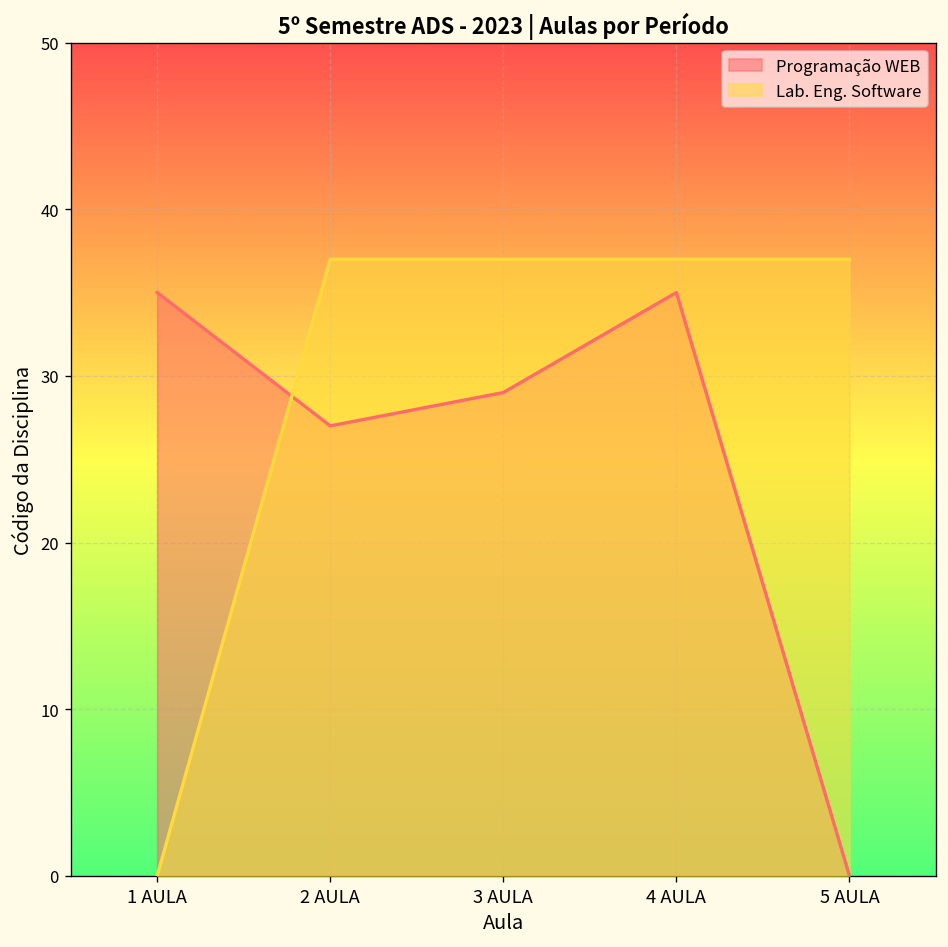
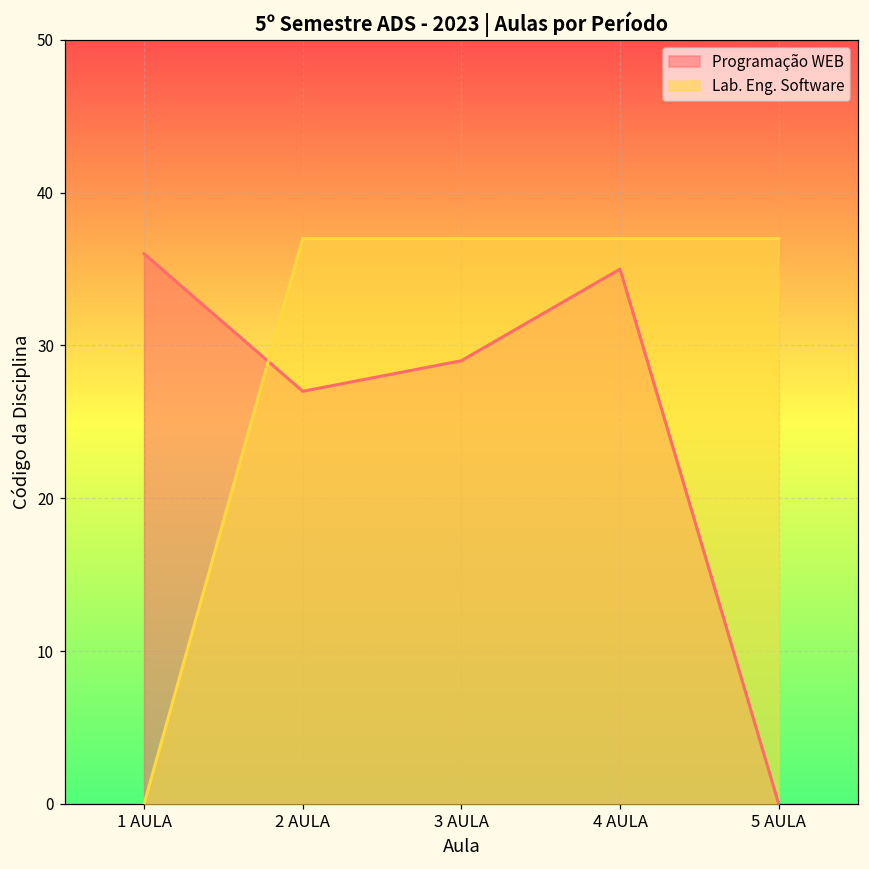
  {
    "Programação WEB": {
-     "1 AULA": 35,
+     "1 AULA": 36,
      "2 AULA": 27,
      "3 AULA": 29,
      "4 AULA": 35,
      "5 AULA": 0
    },
    "Lab. Eng. Software": {
      "1 AULA": 0,
      "2 AULA": 37,
      "3 AULA": 37,
      "4 AULA": 37,
      "5 AULA": 37
    }
  }
